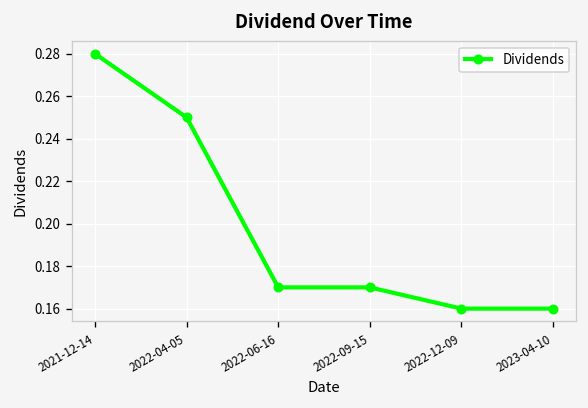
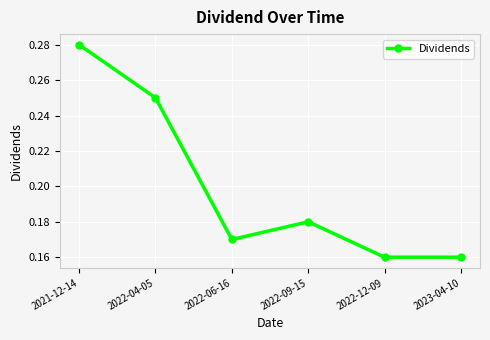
  {
    "2021-12-14": 0.28,
    "2022-04-05": 0.25,
    "2022-06-16": 0.17,
-   "2022-09-15": 0.17,
+   "2022-09-15": 0.18,
    "2022-12-09": 0.16,
    "2023-04-10": 0.16
  }
